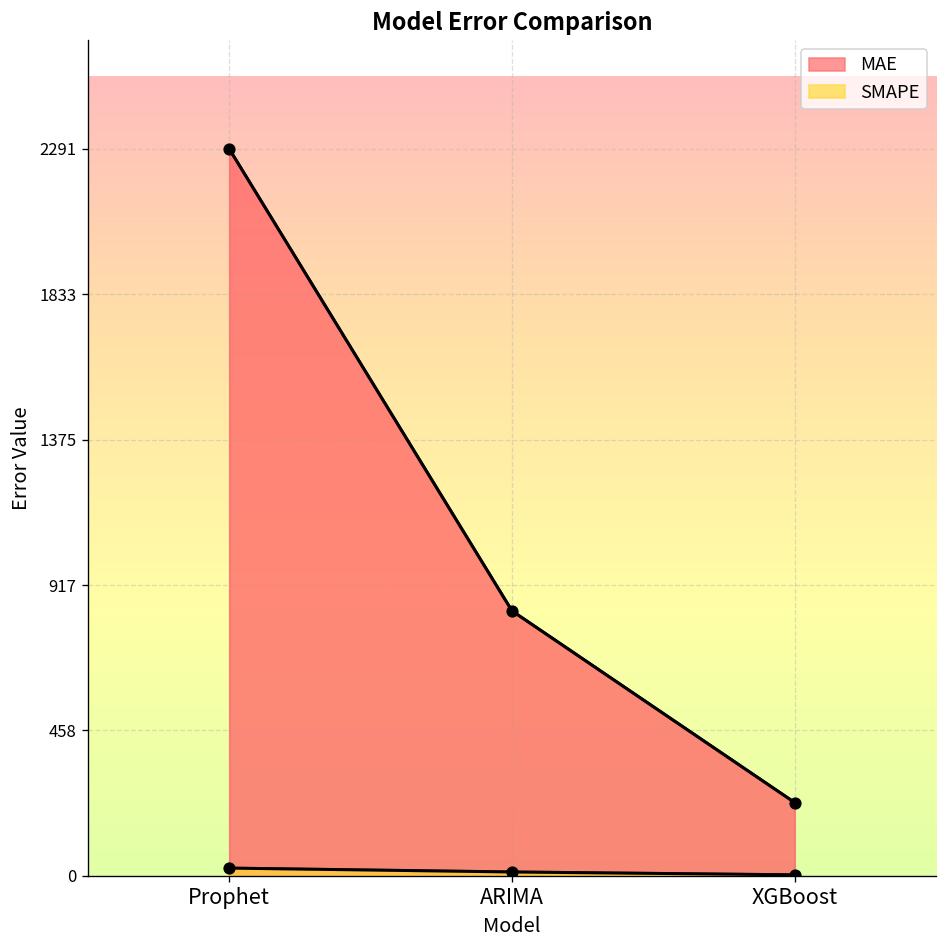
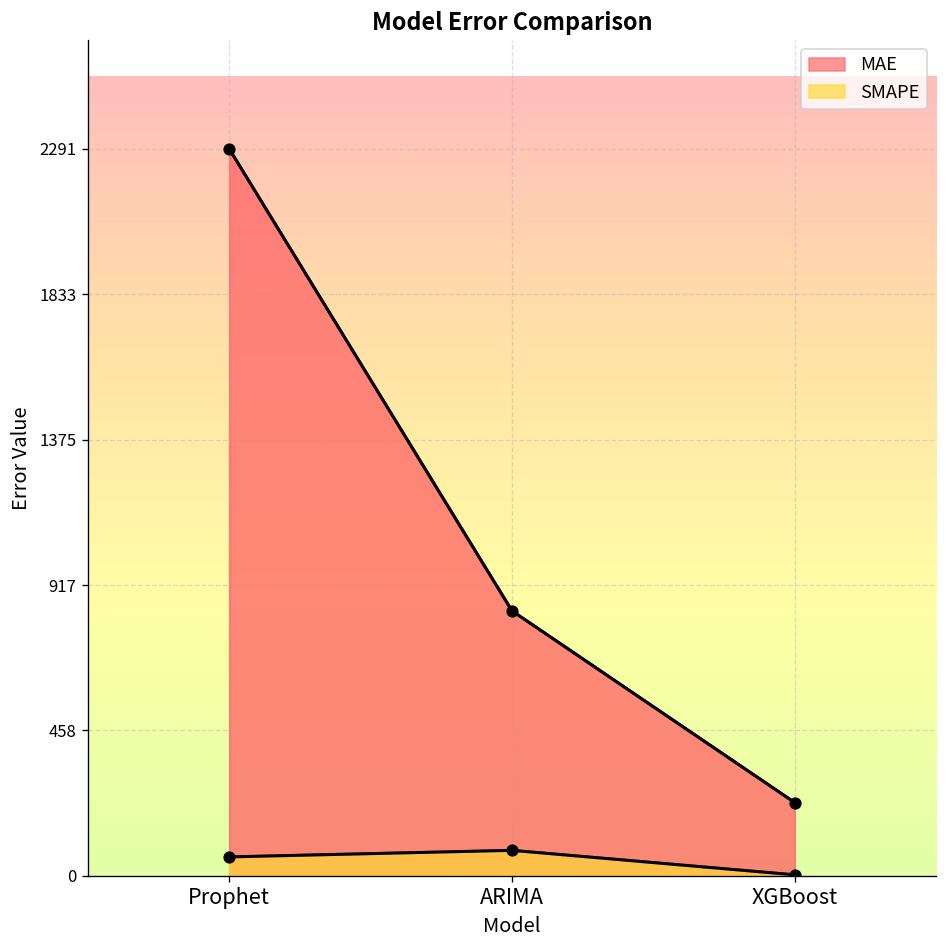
  {
    "MAE": {
      "Prophet": 2290,
      "ARIMA": 830,
      "XGBoost": 230
    },
    "SMAPE": {
-     "Prophet": 20,
-     "ARIMA": 10,
+     "Prophet": 60,
+     "ARIMA": 80,
      "XGBoost": 0
    }
  }
